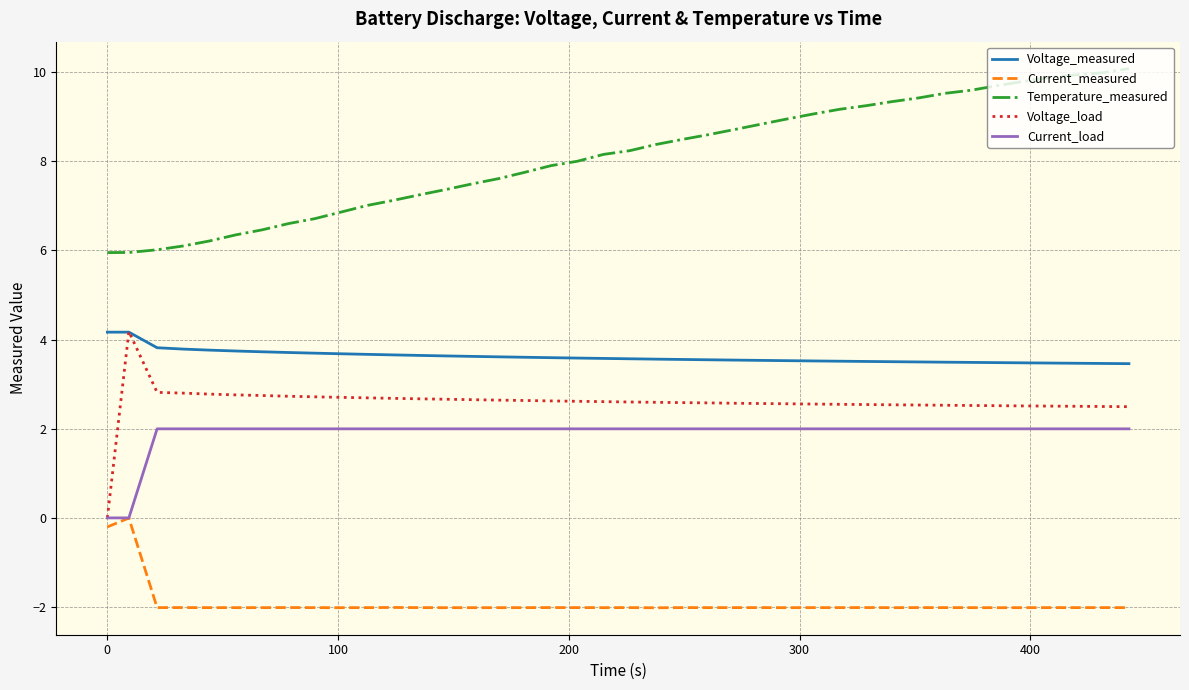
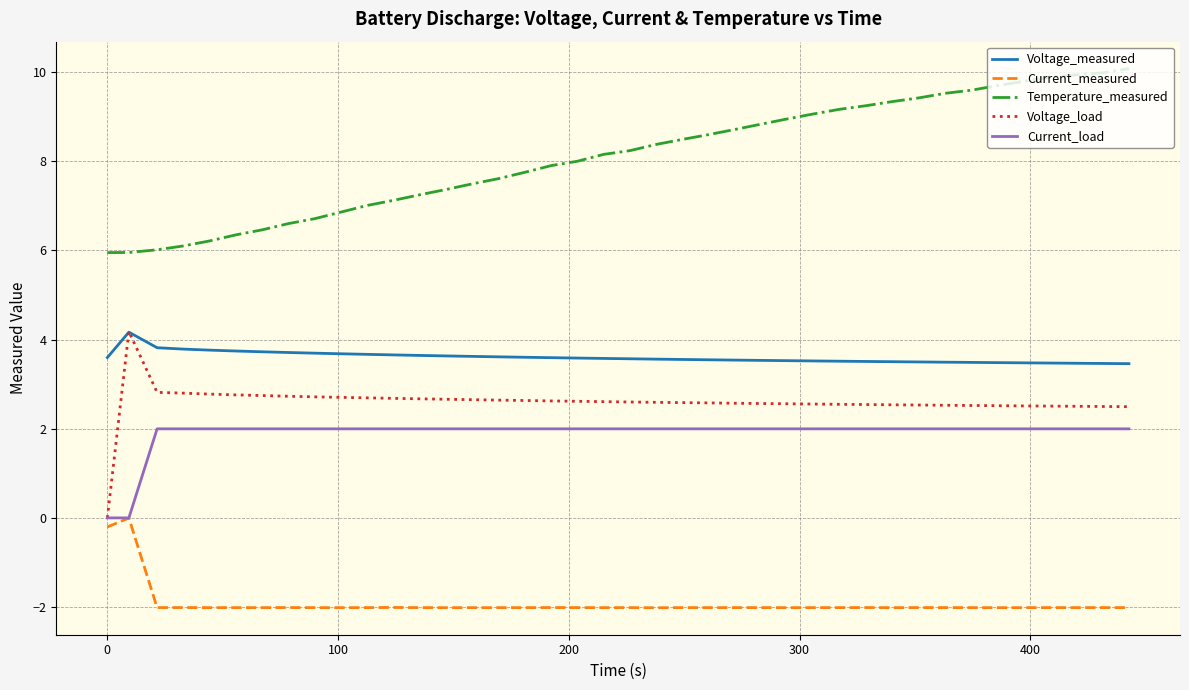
  {
    "Voltage_measured": {
-     "0": 4.2
+     "0": 3.6
    },
    "Current_measured": {
      "0": -0.2
    },
    "Temperature_measured": {
      "0": 6.0
    }
  }
